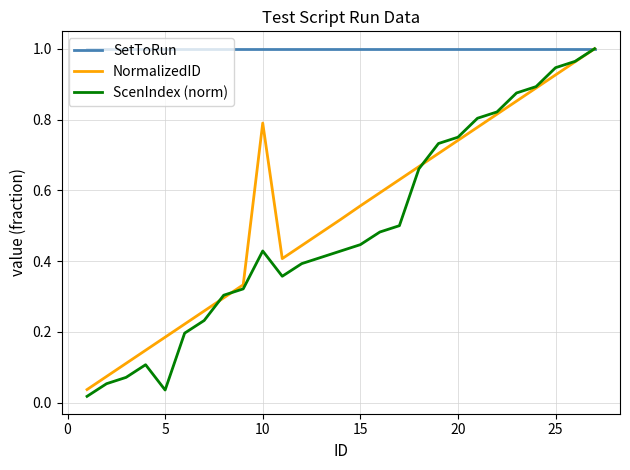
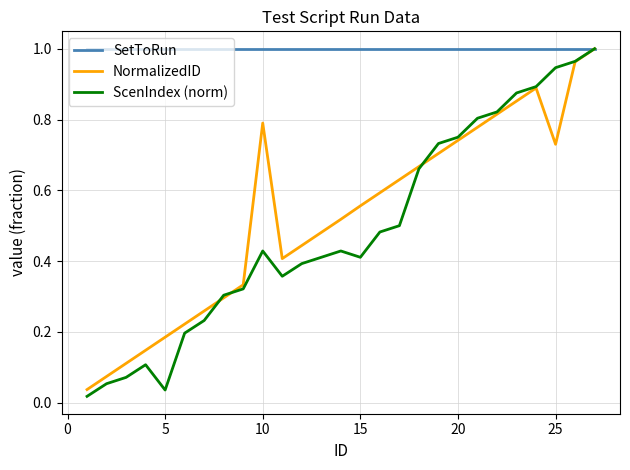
  {
    "SetToRun": {
      "10": 1.00,
      "15": 1.00,
      "20": 1.00,
      "25": 1.00
    },
    "NormalizedID": {
      "5": 0.19,
      "10": 0.79,
      "15": 0.56,
      "20": 0.74,
-     "25": 0.93
+     "25": 0.73
    },
    "ScenIndex (norm)": {
      "5": 0.04,
      "10": 0.43,
-     "15": 0.45,
+     "15": 0.41,
      "20": 0.75,
      "25": 0.95
    }
  }
